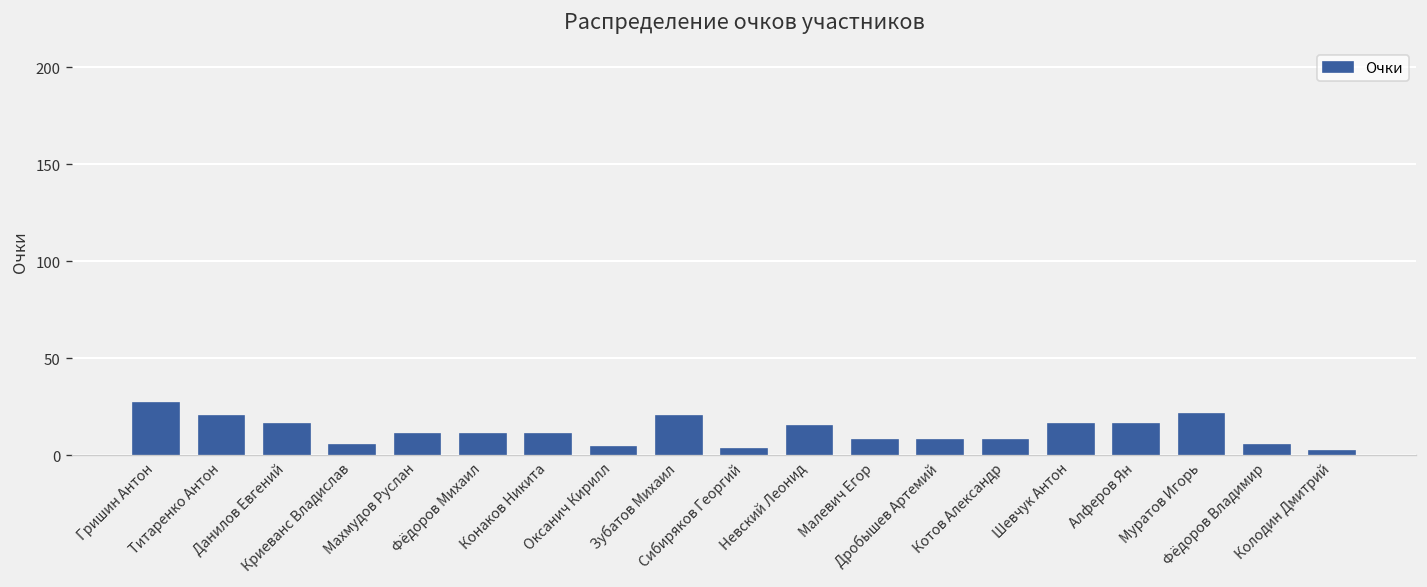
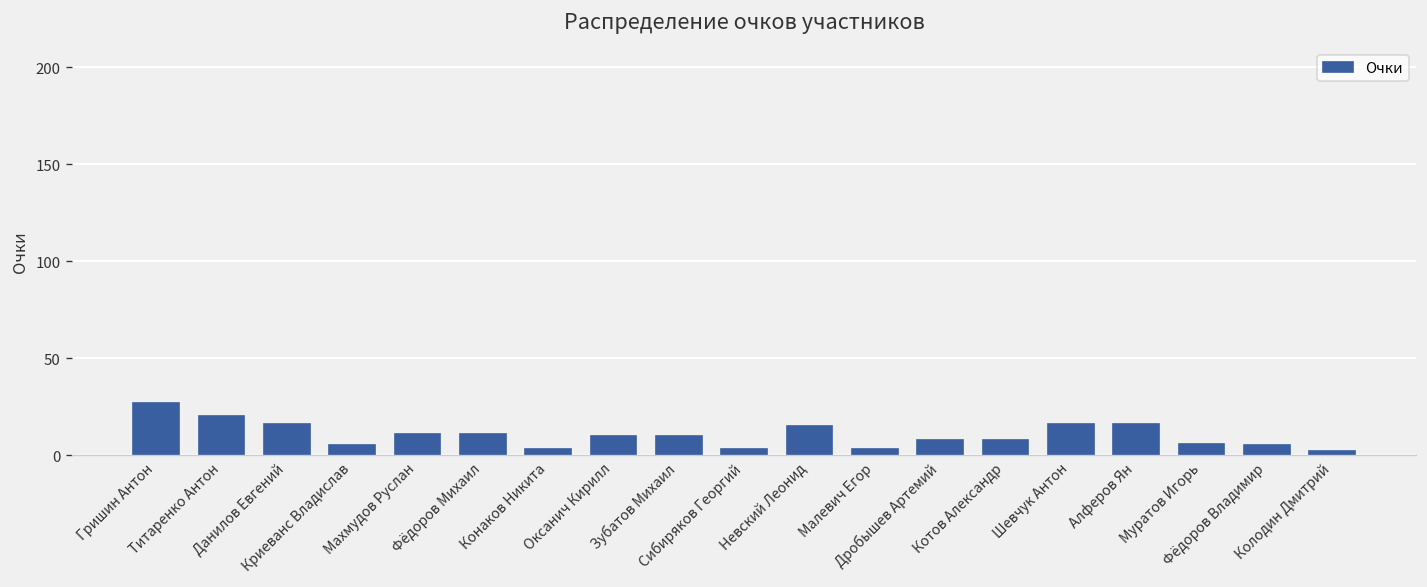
  {
    "Гришин Антон": 27,
    "Титаренко Антон": 20,
    "Данилов Евгений": 16,
    "Криеванс Владислав": 5,
    "Махмудов Руслан": 11,
    "Фёдоров Михаил": 11,
-   "Конаков Никита": 11,
-   "Оксанич Кирилл": 4,
-   "Зубатов Михаил": 20,
+   "Конаков Никита": 3,
+   "Оксанич Кирилл": 10,
+   "Зубатов Михаил": 10,
    "Сибиряков Георгий": 3,
    "Невский Леонид": 15,
-   "Малевич Егор": 8,
+   "Малевич Егор": 3,
    "Дробышев Артемий": 8,
    "Котов Александр": 8,
    "Шевчук Антон": 16,
    "Алферов Ян": 16,
-   "Муратов Игорь": 21,
+   "Муратов Игорь": 6,
    "Фёдоров Владимир": 5,
    "Колодин Дмитрий": 2
  }
